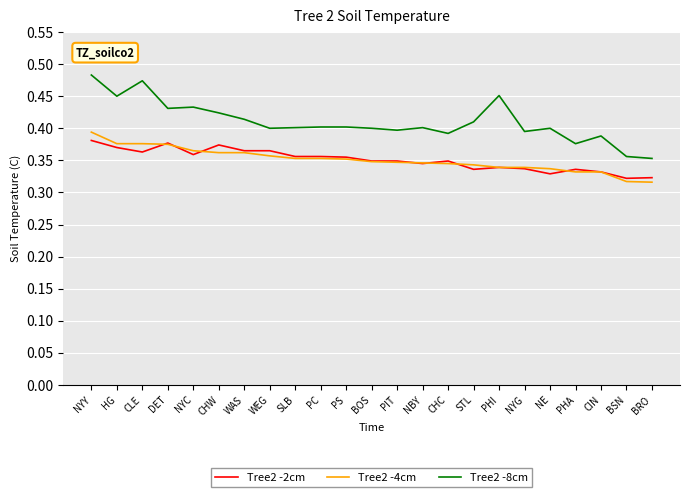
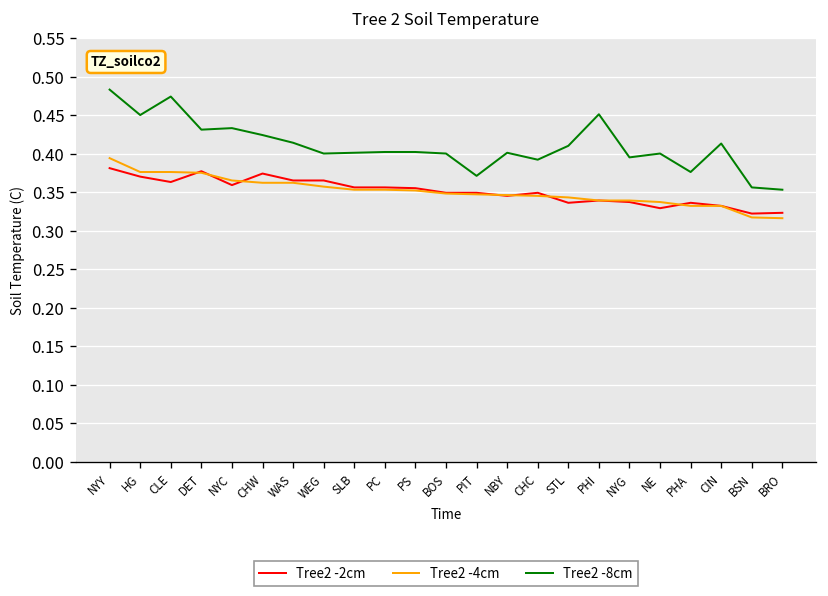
  {
    "Tree2 -2cm": {
      "NYY": 0.38,
      "HG": 0.37,
      "CLE": 0.36,
      "NYC": 0.36,
      "CHW": 0.37,
      "WEG": 0.37,
      "STL": 0.34,
      "NE": 0.33,
      "PHA": 0.34,
      "BSN": 0.32,
      "BRO": 0.32
    },
    "Tree2 -4cm": {
      "NYY": 0.39,
      "HG": 0.38,
      "CLE": 0.38,
      "NYC": 0.37,
      "CHW": 0.36,
      "WEG": 0.36,
      "STL": 0.34,
      "NE": 0.34,
      "PHA": 0.33,
      "BSN": 0.32,
      "BRO": 0.32
    },
    "Tree2 -8cm": {
      "NYY": 0.48,
      "HG": 0.45,
      "CLE": 0.47,
      "DET": 0.43,
      "NYC": 0.43,
      "CHW": 0.42,
      "WAS": 0.41,
      "WEG": 0.40,
      "SLB": 0.40,
      "PC": 0.40,
      "PS": 0.40,
      "BOS": 0.40,
-     "PIT": 0.40,
+     "PIT": 0.37,
      "NBY": 0.40,
      "CHC": 0.39,
      "STL": 0.41,
      "PHI": 0.45,
      "NYG": 0.40,
      "NE": 0.40,
      "PHA": 0.38,
-     "CIN": 0.39,
+     "CIN": 0.41,
      "BSN": 0.36,
      "BRO": 0.35
    }
  }
